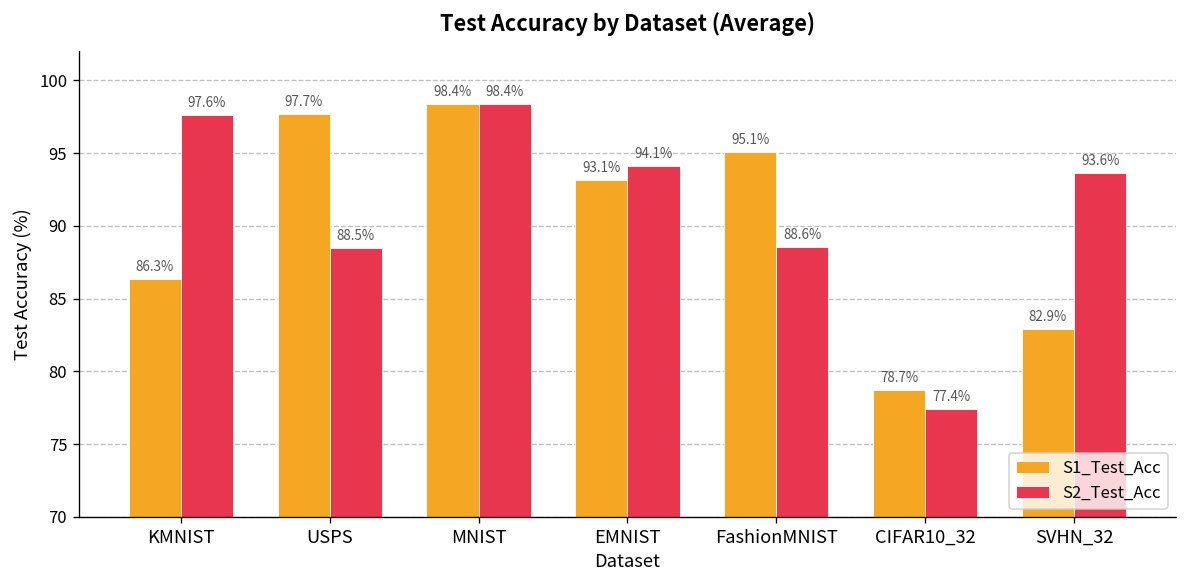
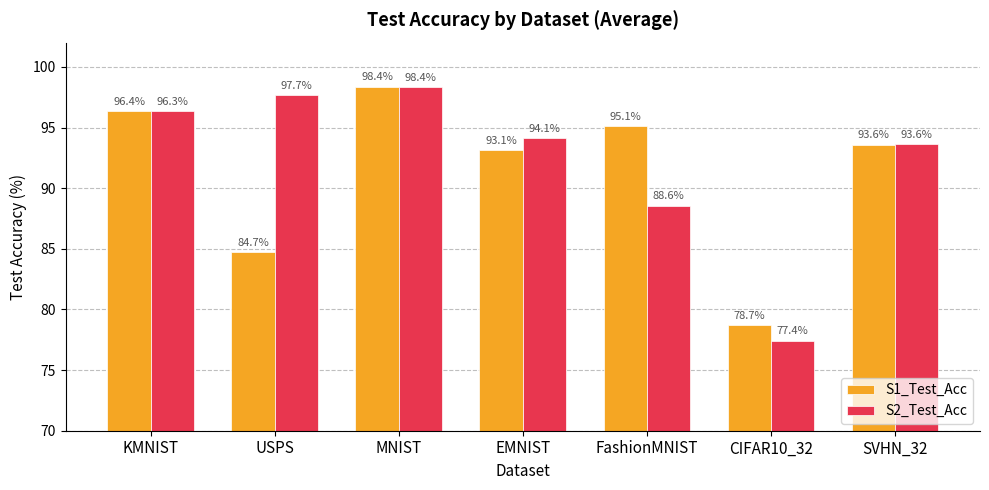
  {
    "S1_Test_Acc": {
-     "KMNIST": "86.3%",
-     "USPS": "97.7%",
+     "KMNIST": "96.4%",
+     "USPS": "84.7%",
      "MNIST": "98.4%",
      "EMNIST": "93.1%",
      "FashionMNIST": "95.1%",
      "CIFAR10_32": "78.7%",
-     "SVHN_32": "82.9%"
+     "SVHN_32": "93.6%"
    },
    "S2_Test_Acc": {
-     "KMNIST": "97.6%",
-     "USPS": "88.5%",
+     "KMNIST": "96.3%",
+     "USPS": "97.7%",
      "MNIST": "98.4%",
      "EMNIST": "94.1%",
      "FashionMNIST": "88.6%",
      "CIFAR10_32": "77.4%",
      "SVHN_32": "93.6%"
    }
  }
